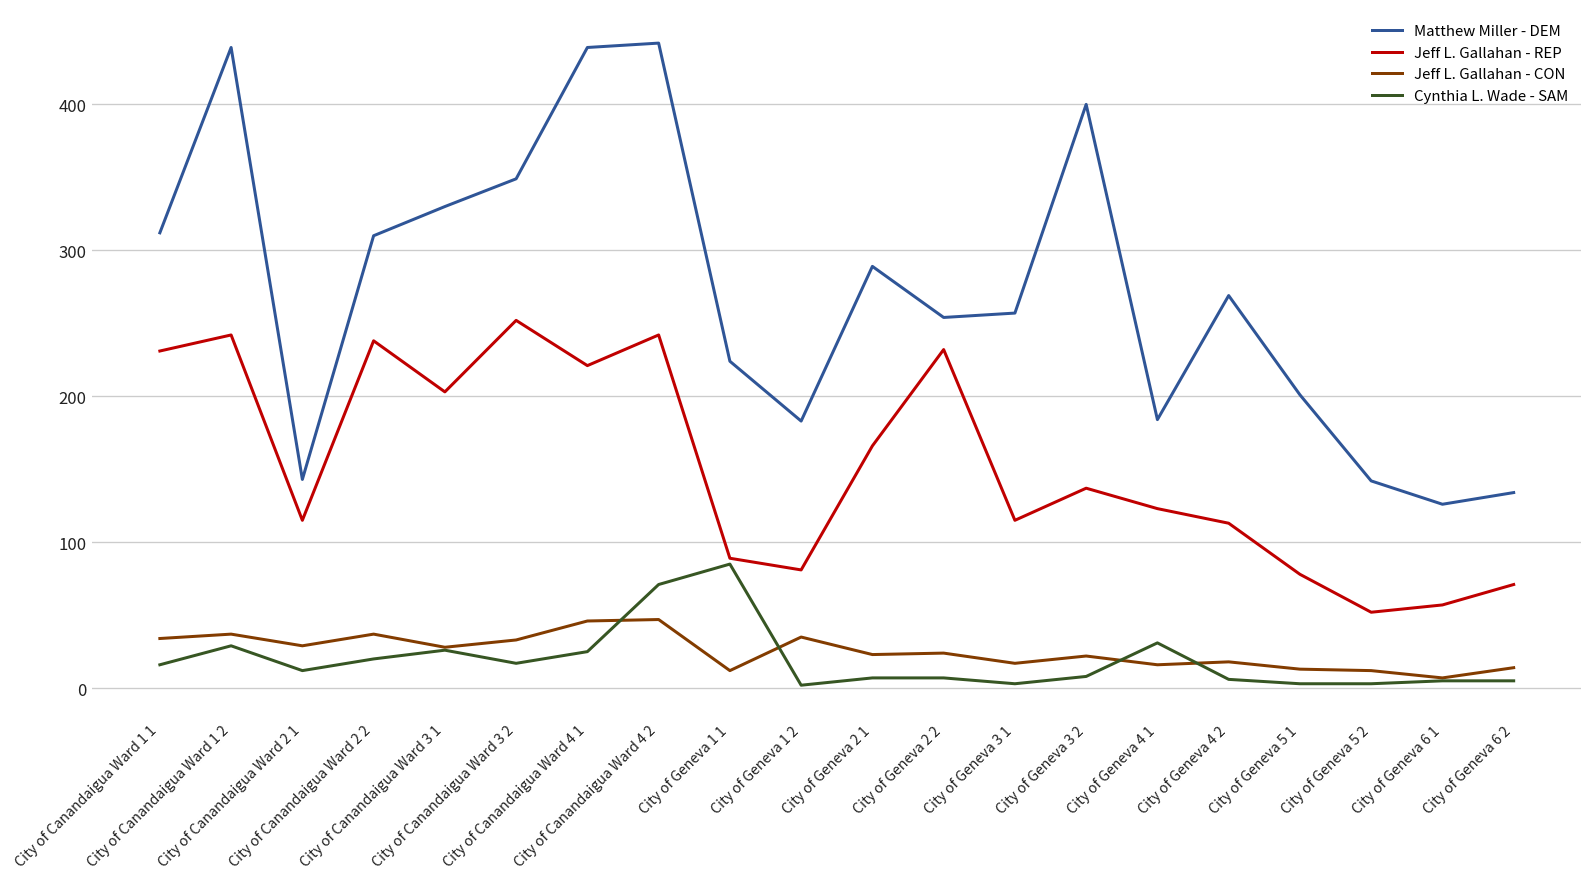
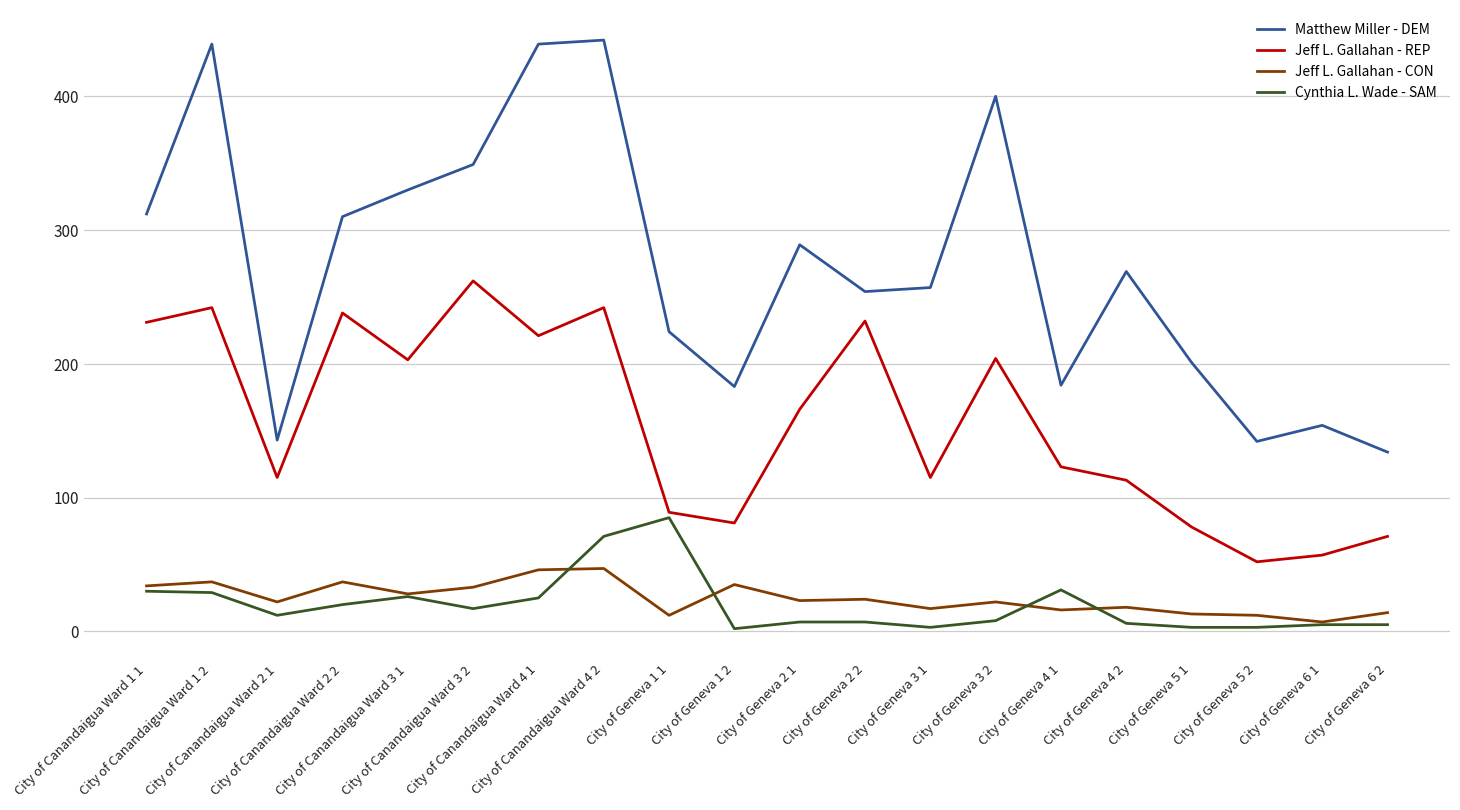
  {
    "Matthew Miller - DEM": {
      "City of Canandaigua Ward 1 1": 312,
      "City of Canandaigua Ward 1 2": 439,
      "City of Canandaigua Ward 2 1": 143,
      "City of Canandaigua Ward 2 2": 310,
      "City of Canandaigua Ward 3 1": 330,
      "City of Canandaigua Ward 3 2": 349,
      "City of Canandaigua Ward 4 1": 439,
      "City of Canandaigua Ward 4 2": 442,
      "City of Geneva 1 1": 224,
      "City of Geneva 1 2": 183,
      "City of Geneva 2 1": 289,
      "City of Geneva 2 2": 254,
      "City of Geneva 3 1": 257,
      "City of Geneva 3 2": 400,
      "City of Geneva 4 1": 184,
      "City of Geneva 4 2": 269,
      "City of Geneva 5 1": 201,
      "City of Geneva 5 2": 142,
-     "City of Geneva 6 1": 126,
+     "City of Geneva 6 1": 154,
      "City of Geneva 6 2": 134
    },
    "Jeff L. Gallahan - REP": {
      "City of Canandaigua Ward 1 1": 231,
      "City of Canandaigua Ward 1 2": 242,
      "City of Canandaigua Ward 2 1": 115,
      "City of Canandaigua Ward 2 2": 238,
      "City of Canandaigua Ward 3 1": 203,
-     "City of Canandaigua Ward 3 2": 252,
+     "City of Canandaigua Ward 3 2": 262,
      "City of Canandaigua Ward 4 1": 221,
      "City of Canandaigua Ward 4 2": 242,
      "City of Geneva 1 1": 89,
      "City of Geneva 1 2": 81,
      "City of Geneva 2 1": 166,
      "City of Geneva 2 2": 232,
      "City of Geneva 3 1": 115,
-     "City of Geneva 3 2": 137,
+     "City of Geneva 3 2": 204,
      "City of Geneva 4 1": 123,
      "City of Geneva 4 2": 113,
      "City of Geneva 5 1": 78,
      "City of Geneva 5 2": 52,
      "City of Geneva 6 1": 57,
      "City of Geneva 6 2": 71
    },
    "Jeff L. Gallahan - CON": {
      "City of Canandaigua Ward 1 1": 34,
      "City of Canandaigua Ward 1 2": 37,
-     "City of Canandaigua Ward 2 1": 29,
+     "City of Canandaigua Ward 2 1": 22,
      "City of Canandaigua Ward 2 2": 37,
      "City of Canandaigua Ward 3 2": 33,
      "City of Canandaigua Ward 4 1": 46,
      "City of Canandaigua Ward 4 2": 47,
      "City of Geneva 1 1": 12,
      "City of Geneva 1 2": 35,
      "City of Geneva 2 1": 23,
      "City of Geneva 2 2": 24,
      "City of Geneva 3 1": 17,
      "City of Geneva 3 2": 22,
      "City of Geneva 4 1": 16,
      "City of Geneva 4 2": 18,
      "City of Geneva 5 1": 13,
      "City of Geneva 5 2": 12,
      "City of Geneva 6 2": 14
    },
    "Cynthia L. Wade - SAM": {
-     "City of Canandaigua Ward 1 1": 16,
+     "City of Canandaigua Ward 1 1": 30,
      "City of Canandaigua Ward 1 2": 29,
      "City of Canandaigua Ward 2 1": 12,
      "City of Canandaigua Ward 2 2": 20,
      "City of Canandaigua Ward 3 2": 17,
      "City of Canandaigua Ward 4 1": 25,
      "City of Canandaigua Ward 4 2": 71,
      "City of Geneva 1 1": 85,
      "City of Geneva 1 2": 2,
      "City of Geneva 2 1": 7,
      "City of Geneva 2 2": 7,
      "City of Geneva 3 1": 3,
      "City of Geneva 3 2": 8,
      "City of Geneva 4 1": 31,
      "City of Geneva 4 2": 6,
      "City of Geneva 5 1": 3,
      "City of Geneva 5 2": 3,
      "City of Geneva 6 2": 5
    }
  }
